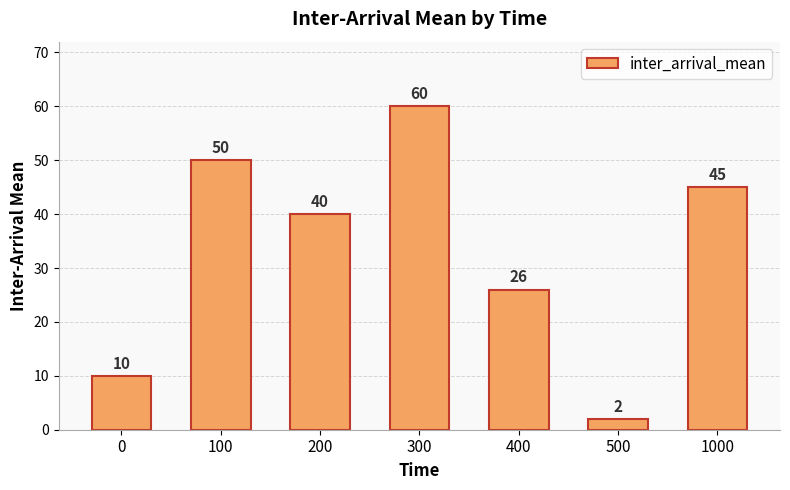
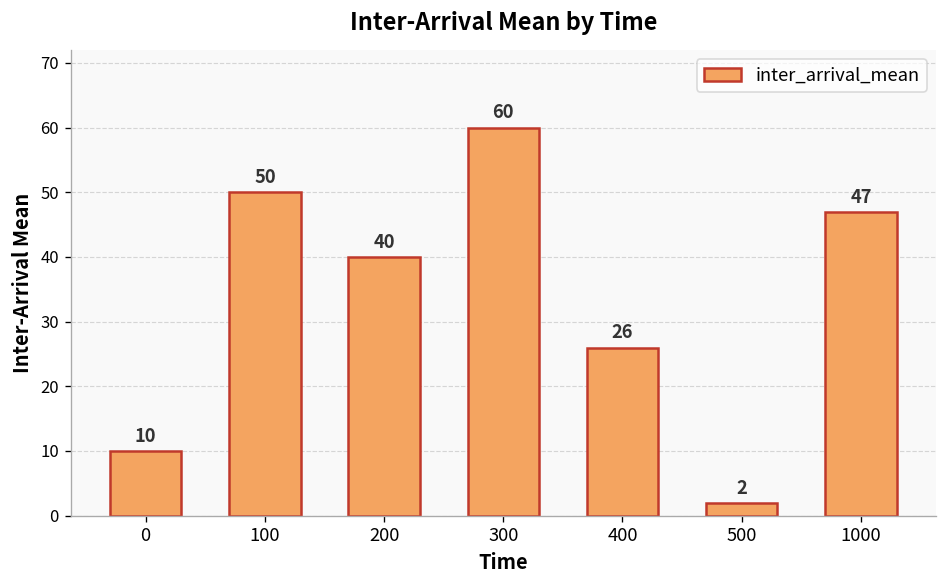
  {
    "0": 10,
    "100": 50,
    "200": 40,
    "300": 60,
    "400": 26,
    "500": 2,
-   "1000": 45
+   "1000": 47
  }
